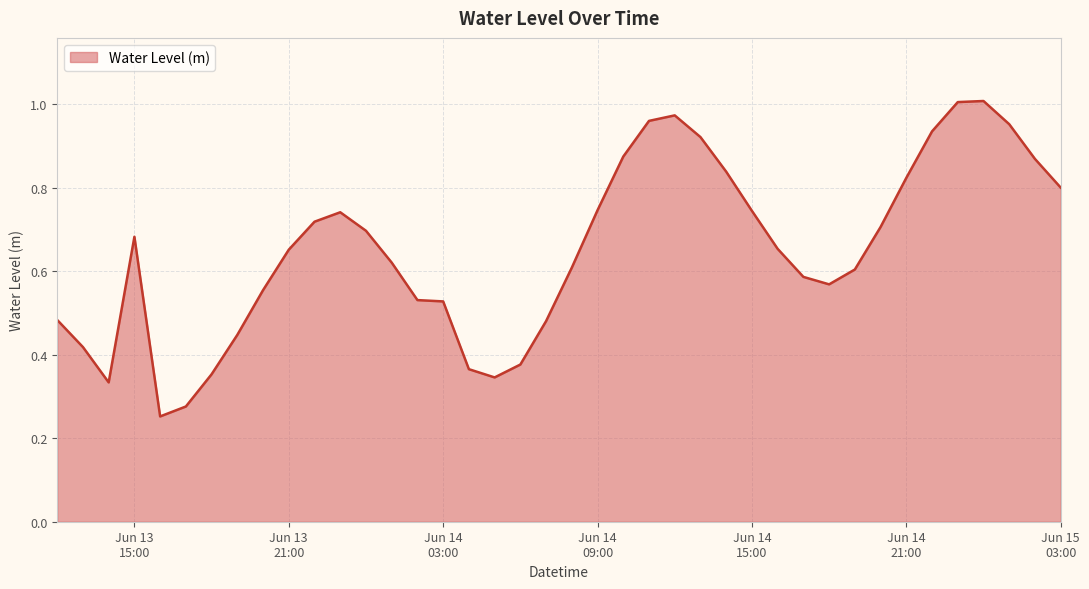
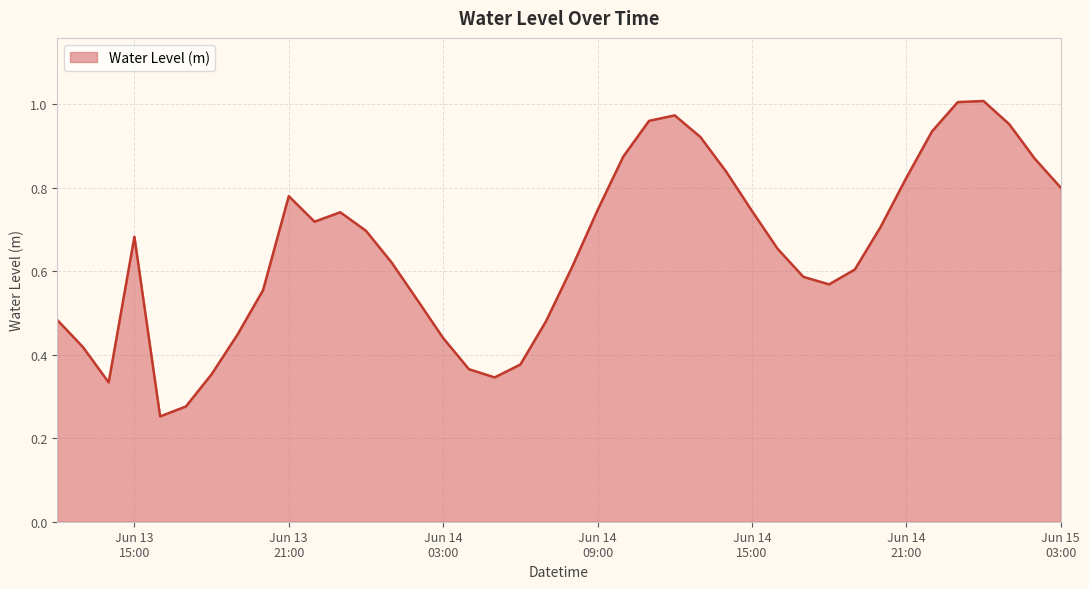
  {
    "Jun 13 15:00": 0.68,
-   "Jun 13 21:00": 0.65,
-   "Jun 14 03:00": 0.53,
+   "Jun 13 21:00": 0.78,
+   "Jun 14 03:00": 0.44,
    "Jun 14 09:00": 0.75,
    "Jun 14 15:00": 0.74,
    "Jun 14 21:00": 0.82,
    "Jun 15 03:00": 0.80
  }
